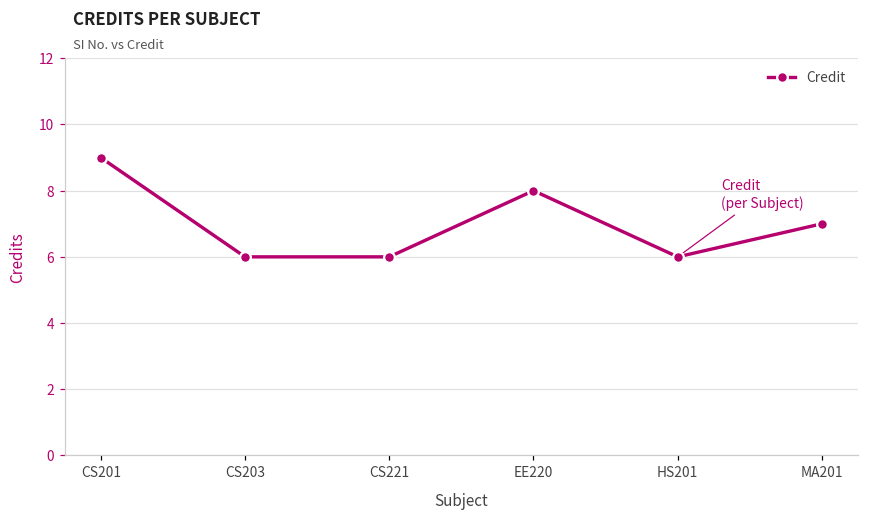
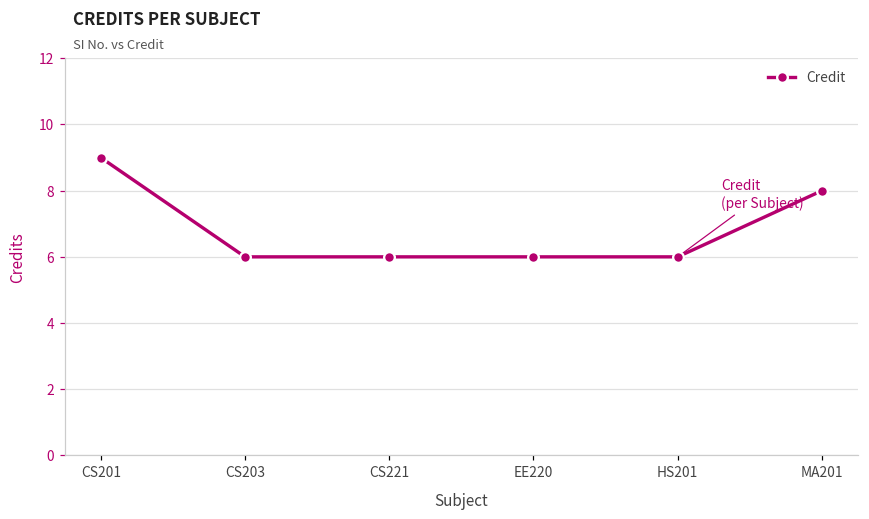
  {
    "CS201": 9,
    "CS203": 6,
    "CS221": 6,
-   "EE220": 8,
+   "EE220": 6,
    "HS201": 6,
-   "MA201": 7
+   "MA201": 8
  }
